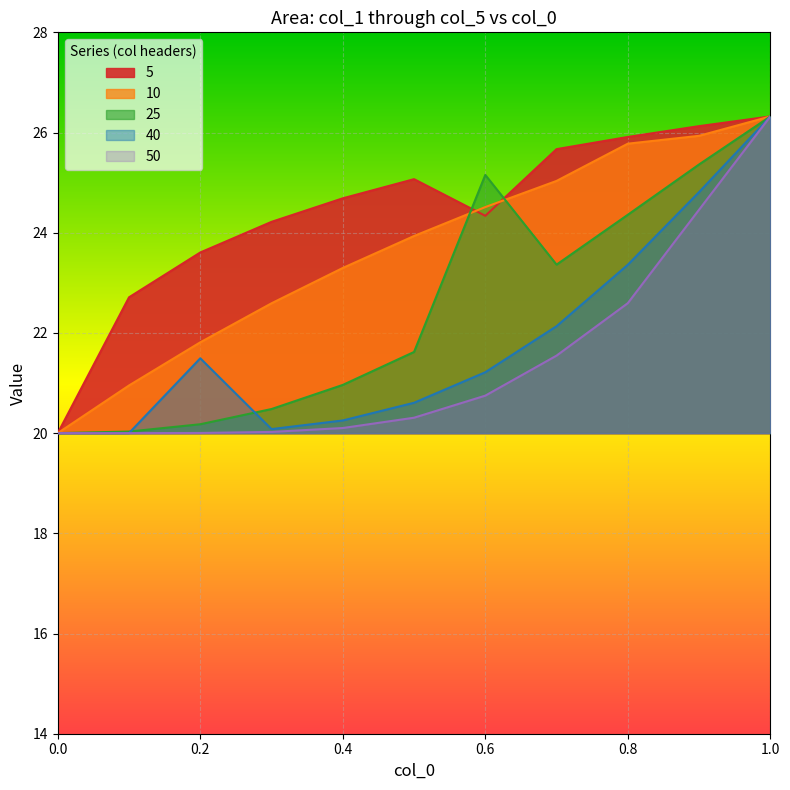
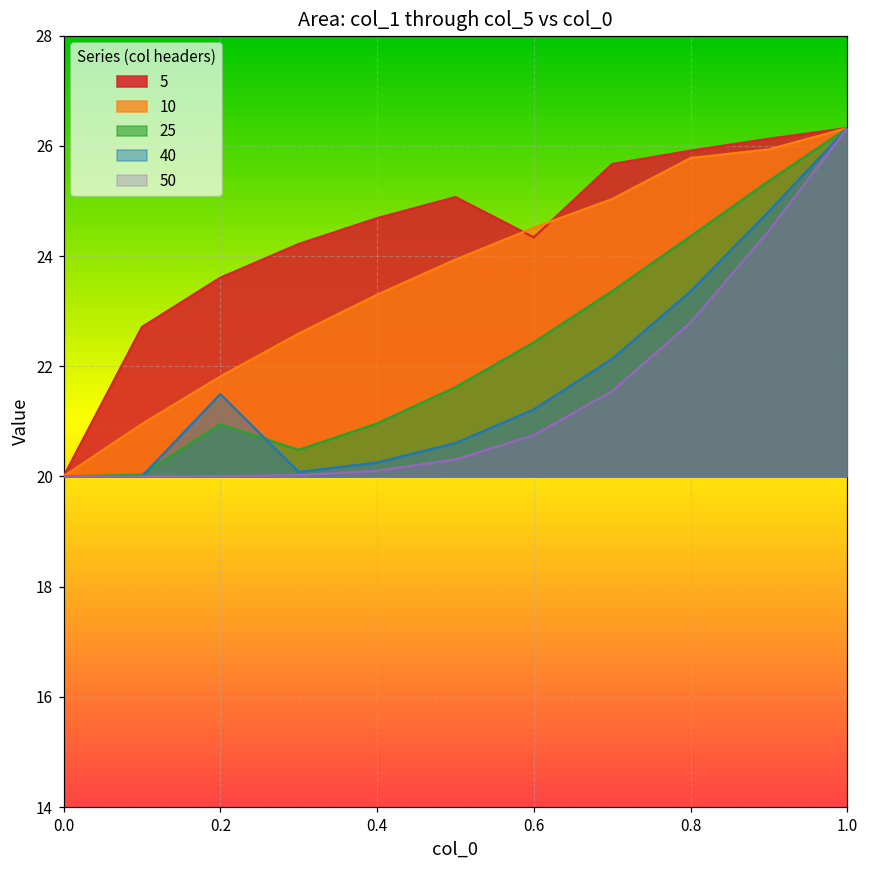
  {
    "5": {
      "0.2": 23.6,
      "0.4": 24.7,
      "0.6": 24.3,
      "0.8": 25.9
    },
    "10": {
      "0.2": 21.8,
      "0.4": 23.3,
      "0.6": 24.5,
      "0.8": 25.8
    },
    "25": {
-     "0.2": 20.2,
+     "0.2": 20.9,
      "0.4": 21.0,
-     "0.6": 25.2,
+     "0.6": 22.4,
      "0.8": 24.4
    },
    "40": {
      "0.2": 21.5,
      "0.4": 20.3,
      "0.6": 21.2,
      "0.8": 23.4
    },
    "50": {
      "0.2": 20.0,
      "0.4": 20.1,
      "0.6": 20.7,
-     "0.8": 22.6
+     "0.8": 22.8
    }
  }
